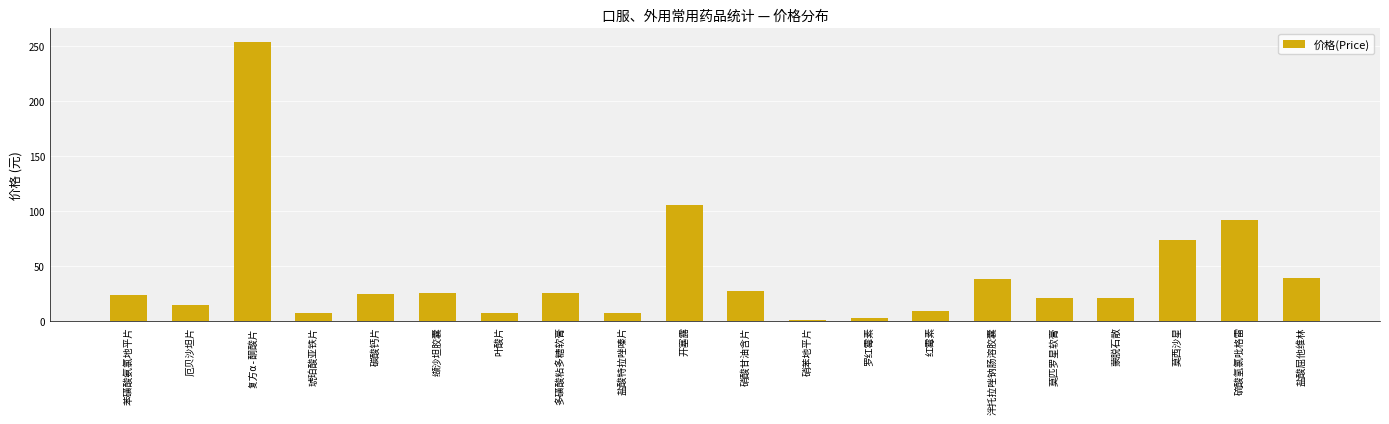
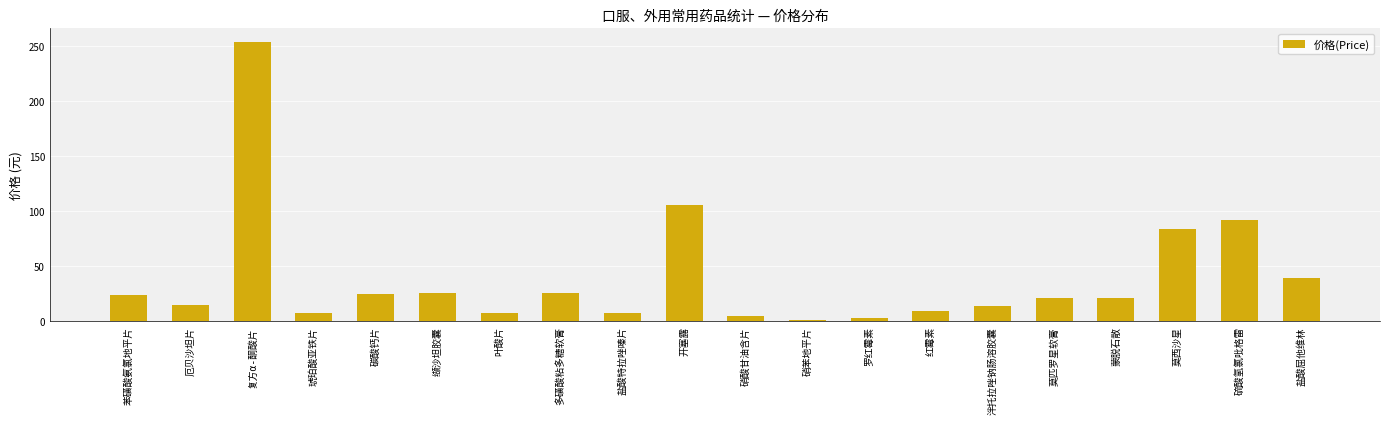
  {
    "苯磺酸氨氯地平片": 24,
    "厄贝沙坦片": 15,
    "复方α-酮酸片": 253,
    "琥珀酸亚铁片": 8,
    "碳酸钙片": 25,
    "缬沙坦胶囊": 26,
    "叶酸片": 8,
    "多磺酸粘多糖软膏": 26,
    "盐酸特拉唑嗪片": 8,
    "开塞露": 105,
-   "硝酸甘油含片": 28,
+   "硝酸甘油含片": 5,
    "罗红霉素": 3,
    "红霉素": 10,
-   "泮托拉唑钠肠溶胶囊": 39,
+   "泮托拉唑钠肠溶胶囊": 14,
    "莫匹罗星软膏": 22,
    "蒙脱石散": 21,
-   "莫西沙星": 74,
+   "莫西沙星": 84,
    "硫酸氢氯吡格雷": 92,
    "盐酸屈他维林": 39
  }
